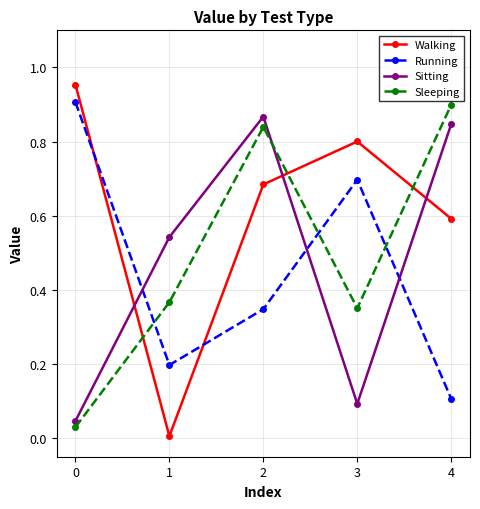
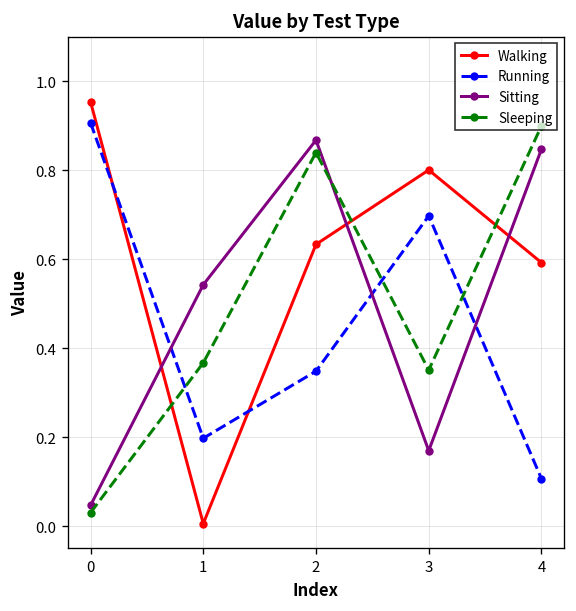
  {
    "Walking": {
      "0": 0.95,
      "1": 0.01,
-     "2": 0.68,
+     "2": 0.63,
      "3": 0.80,
      "4": 0.59
    },
    "Running": {
      "0": 0.91,
      "1": 0.20,
      "2": 0.35,
      "3": 0.70,
      "4": 0.11
    },
    "Sitting": {
      "0": 0.05,
      "1": 0.54,
      "2": 0.87,
-     "3": 0.09,
+     "3": 0.17,
      "4": 0.85
    },
    "Sleeping": {
      "0": 0.03,
      "1": 0.37,
      "2": 0.84,
      "3": 0.35,
      "4": 0.90
    }
  }
